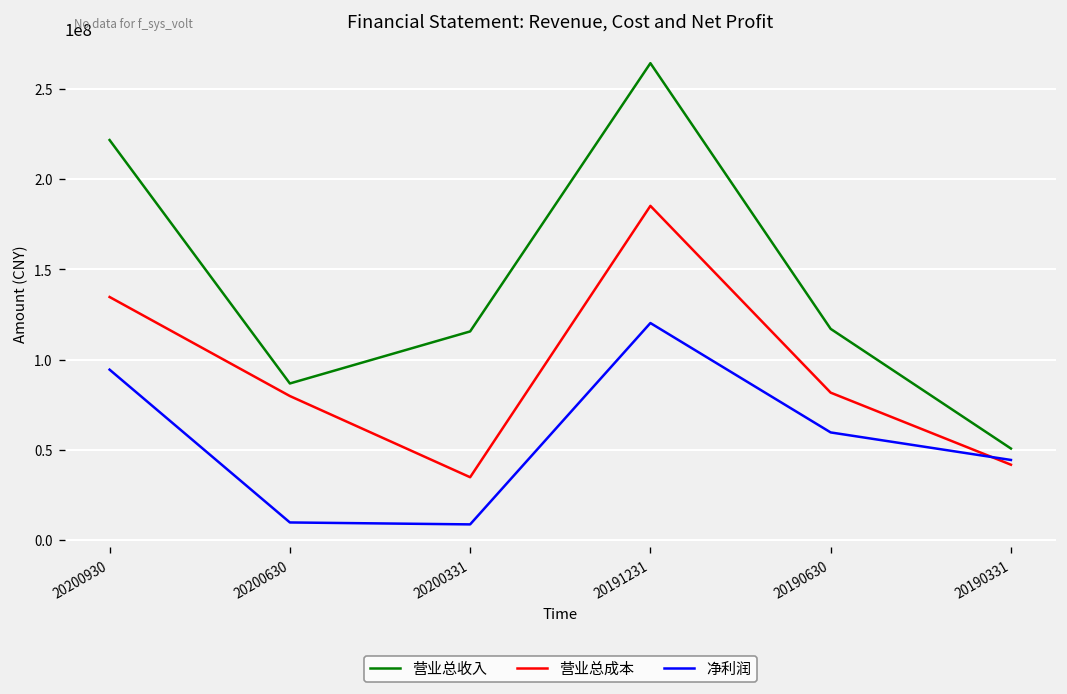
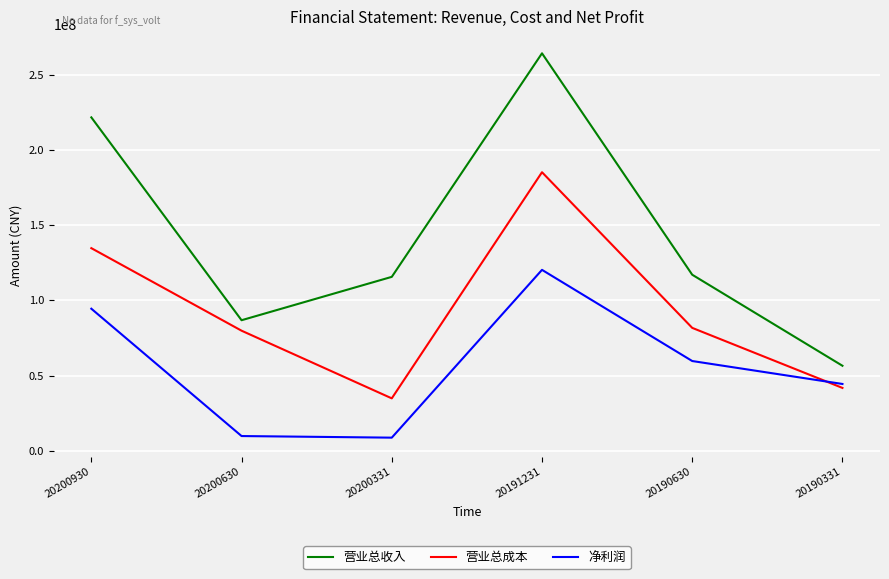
  {
    "营业总收入": {
      "20200930": 222000000,
      "20200630": 87000000,
      "20200331": 116000000,
      "20191231": 264000000,
      "20190630": 117000000,
-     "20190331": 51000000
+     "20190331": 57000000
    },
    "营业总成本": {
      "20200930": 135000000,
      "20200630": 80000000,
      "20200331": 35000000,
      "20191231": 185000000,
      "20190630": 82000000,
      "20190331": 42000000
    },
    "净利润": {
      "20200930": 94000000,
      "20200630": 10000000,
      "20200331": 9000000,
      "20191231": 120000000,
      "20190630": 60000000,
      "20190331": 44000000
    }
  }
